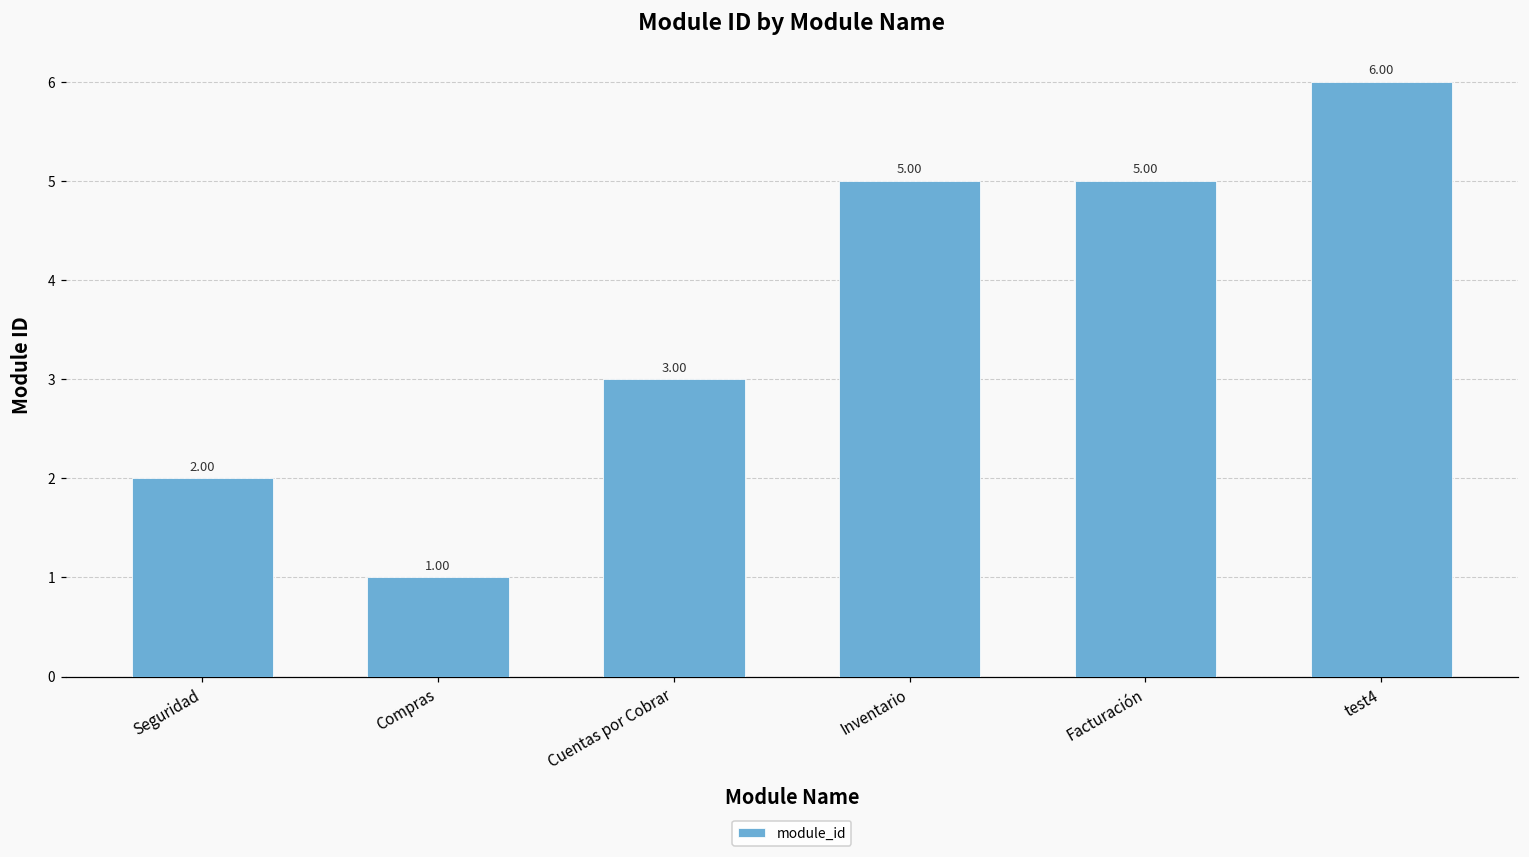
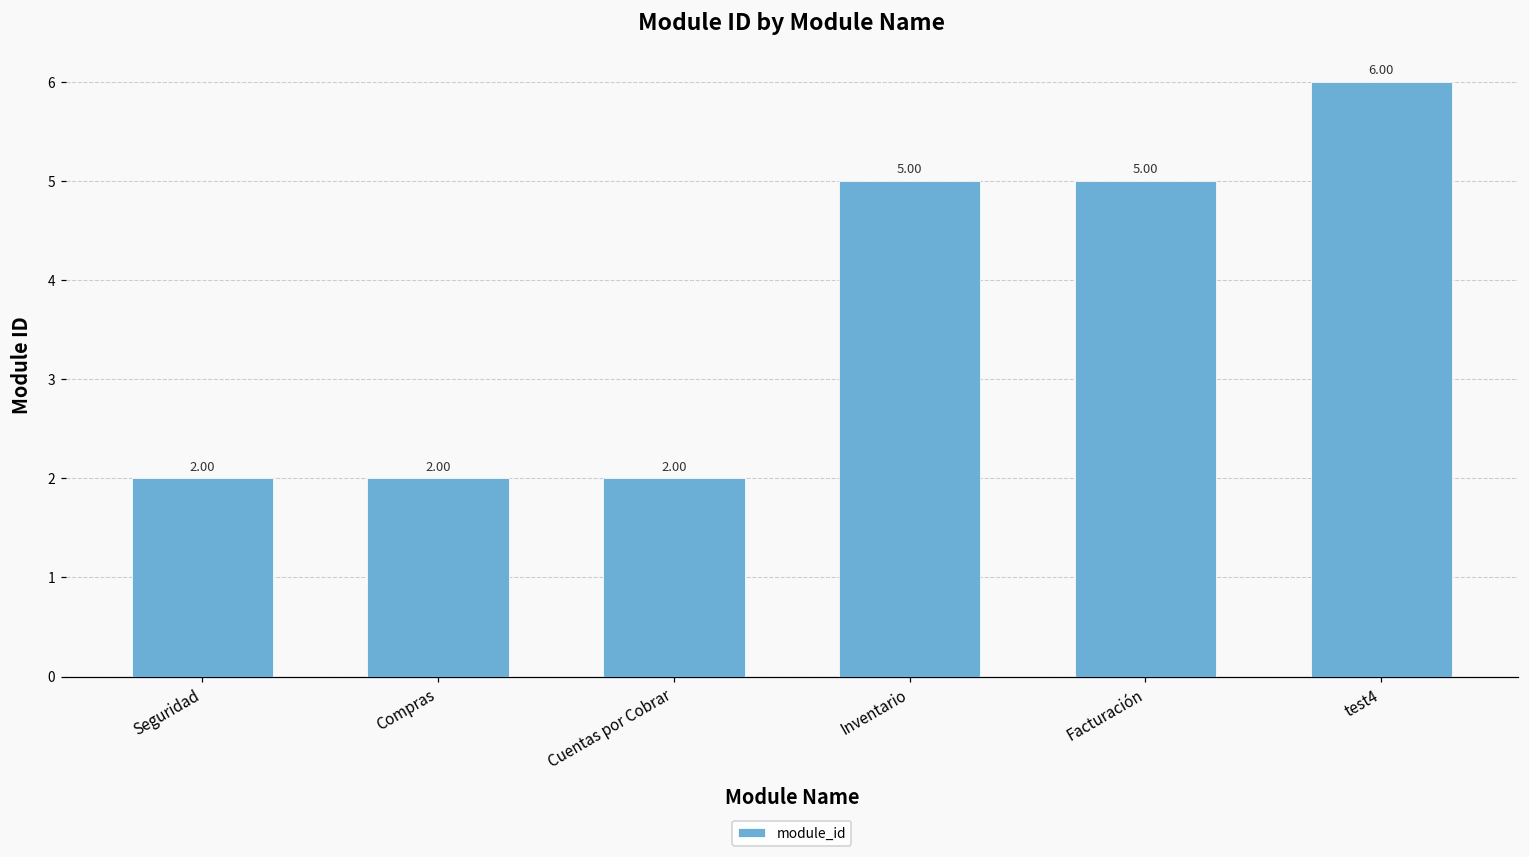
  {
    "Seguridad": 2.00,
-   "Compras": 1.00,
-   "Cuentas por Cobrar": 3.00,
+   "Compras": 2.00,
+   "Cuentas por Cobrar": 2.00,
    "Inventario": 5.00,
    "Facturación": 5.00,
    "test4": 6.00
  }
